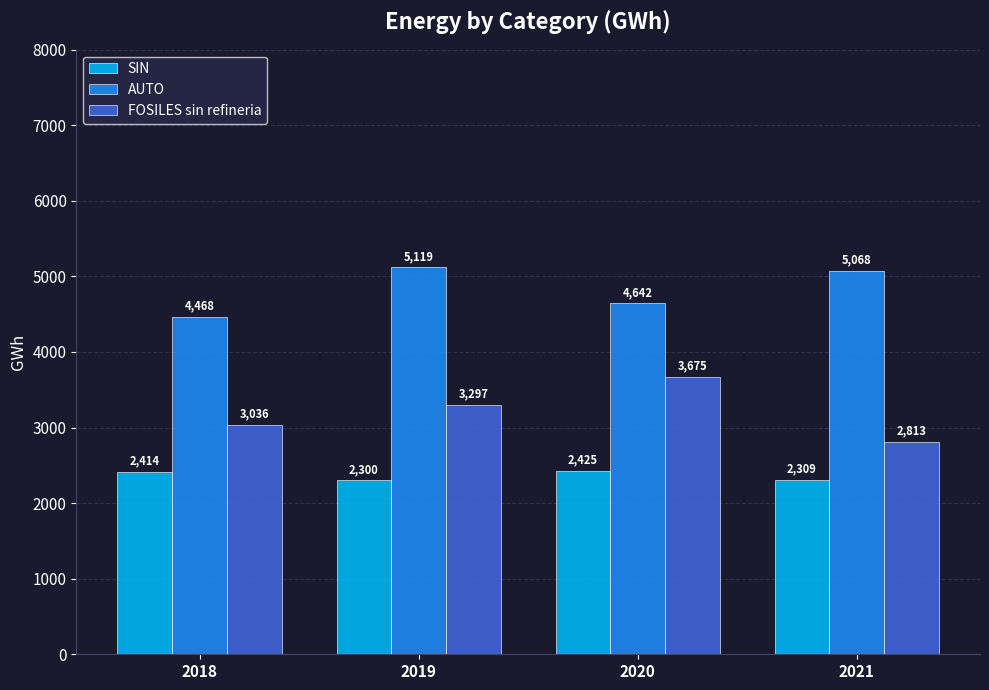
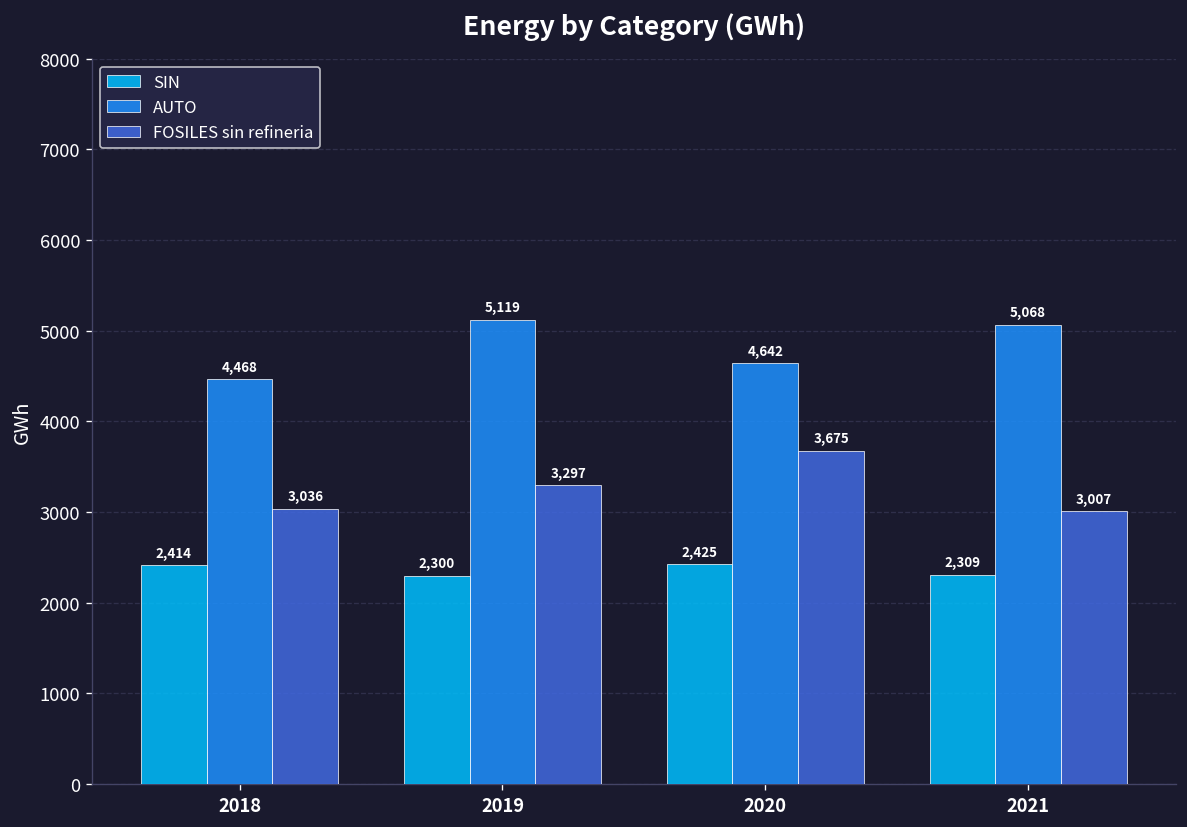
  {
    "FOSILES sin refineria": {
      "2018": "3,036",
      "2019": "3,297",
      "2020": "3,675",
-     "2021": "2,813"
+     "2021": "3,007"
    }
  }
